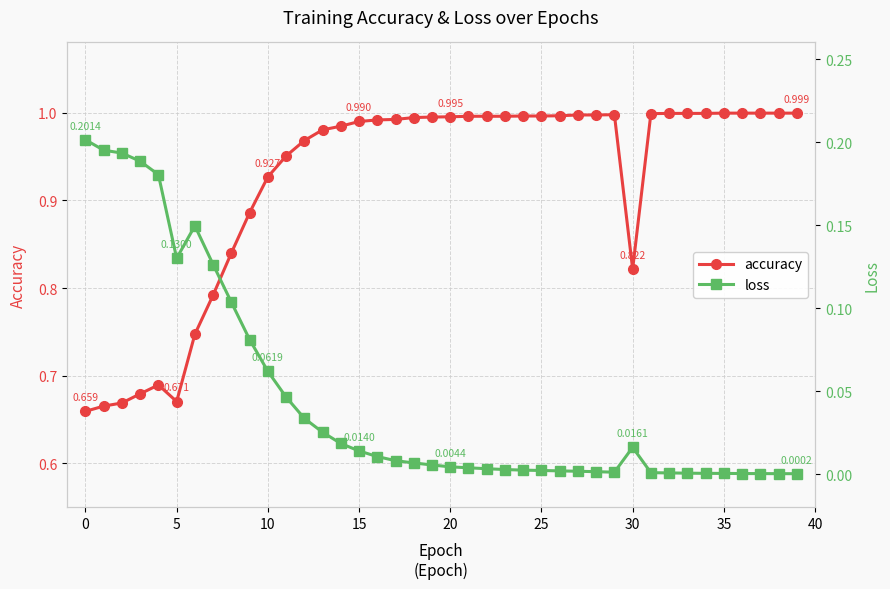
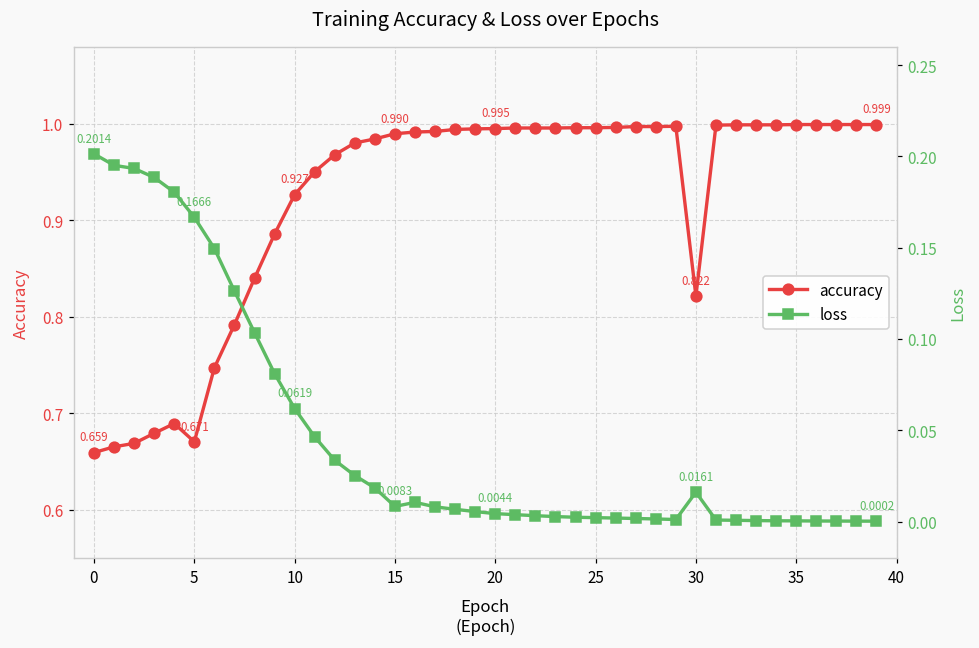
  {
    "accuracy": {
      "0": 0.659,
      "5": 0.671,
      "10": 0.927,
      "15": 0.990,
      "20": 0.995,
      "30": 0.822
    },
    "loss": {
      "0": 0.2014,
-     "5": 0.1300,
+     "5": 0.1666,
      "10": 0.0619,
-     "15": 0.0140,
+     "15": 0.0083,
      "20": 0.0044,
      "30": 0.0161
    }
  }
